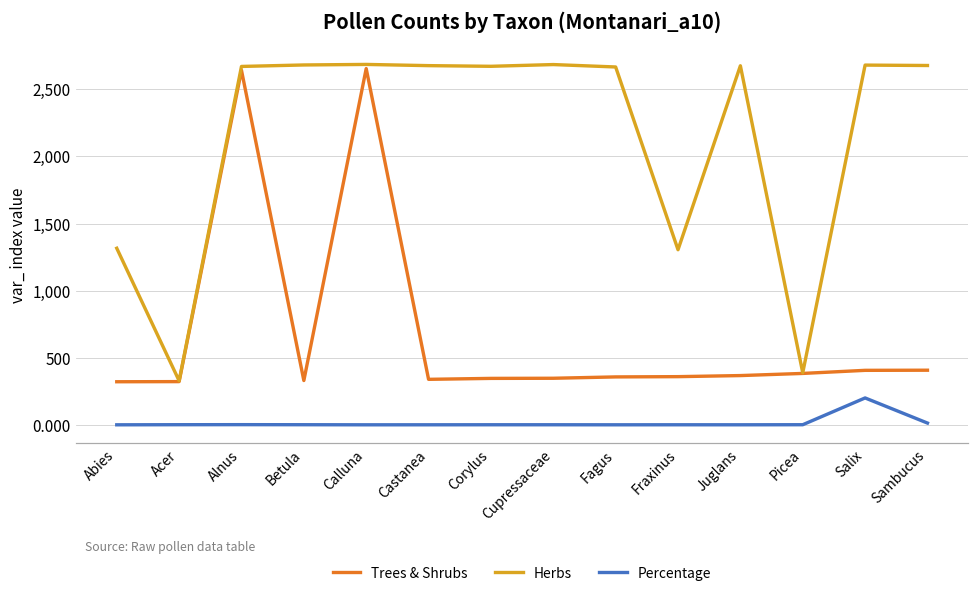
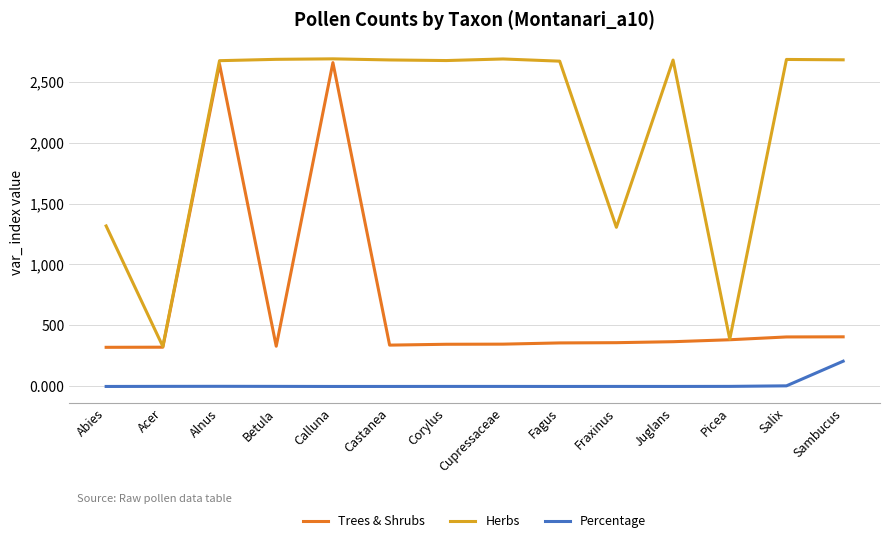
  {
    "Percentage": {
      "Abies": 0,
      "Acer": 0,
      "Alnus": 0,
      "Betula": 0,
      "Calluna": 0,
      "Castanea": 0,
      "Corylus": 0,
      "Cupressaceae": 0,
      "Fagus": 0,
      "Fraxinus": 0,
      "Juglans": 0,
      "Picea": 0,
-     "Salix": 200,
-     "Sambucus": 10
+     "Salix": 10,
+     "Sambucus": 210
    }
  }
